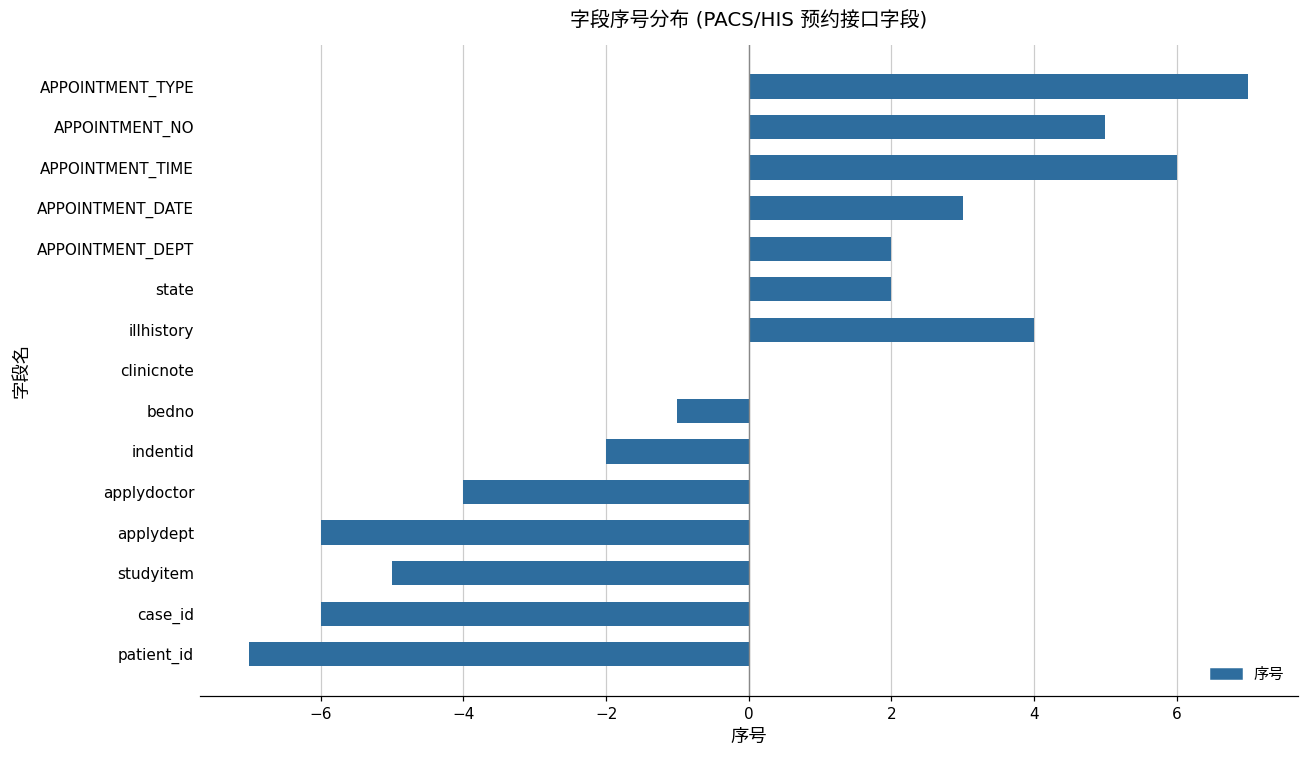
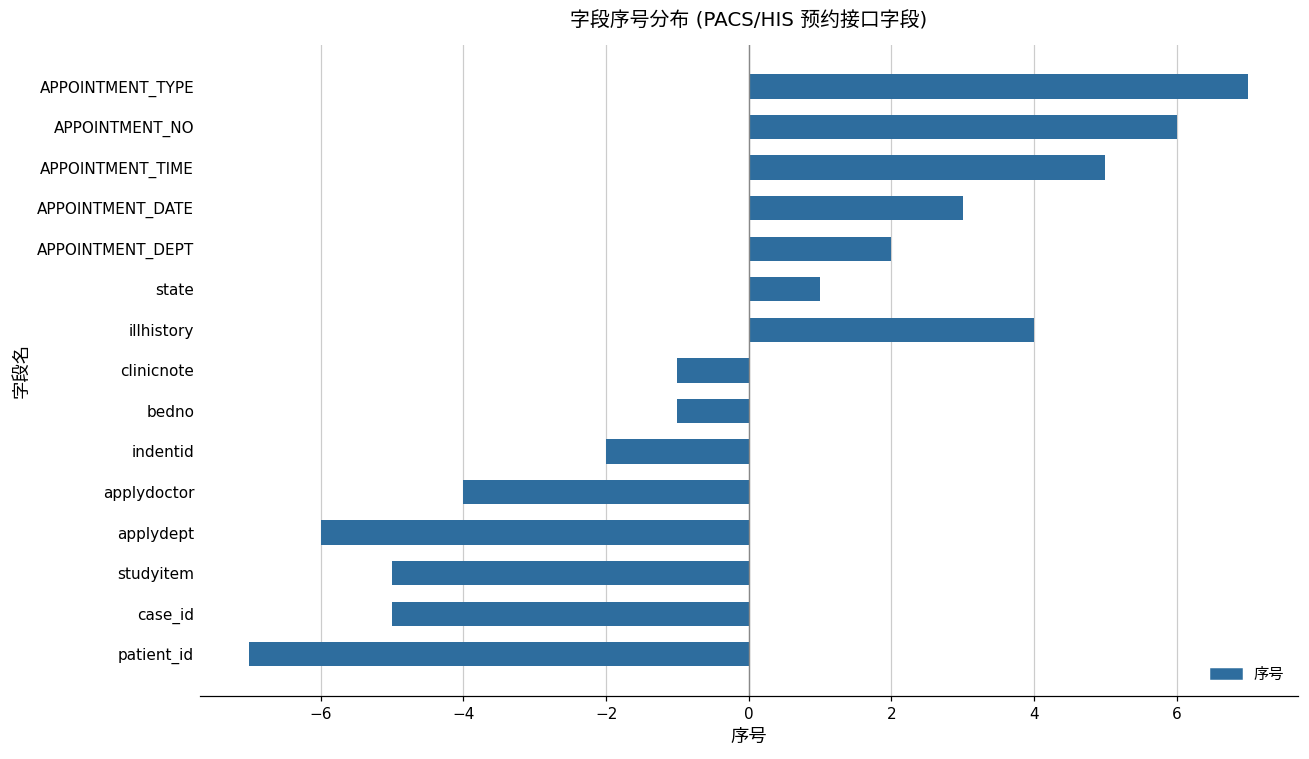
  {
    "APPOINTMENT_TYPE": 7.0,
-   "APPOINTMENT_NO": 5.0,
-   "APPOINTMENT_TIME": 6.0,
+   "APPOINTMENT_NO": 6.0,
+   "APPOINTMENT_TIME": 5.0,
    "APPOINTMENT_DATE": 3.0,
    "APPOINTMENT_DEPT": 2.0,
-   "state": 2.0,
+   "state": 1.0,
    "illhistory": 4.0,
-   "clinicnote": 0.0,
+   "clinicnote": -1.0,
    "bedno": -1.0,
    "indentid": -2.0,
    "applydoctor": -4.0,
    "applydept": -6.0,
    "studyitem": -5.0,
-   "case_id": -6.0,
+   "case_id": -5.0,
    "patient_id": -7.0
  }
